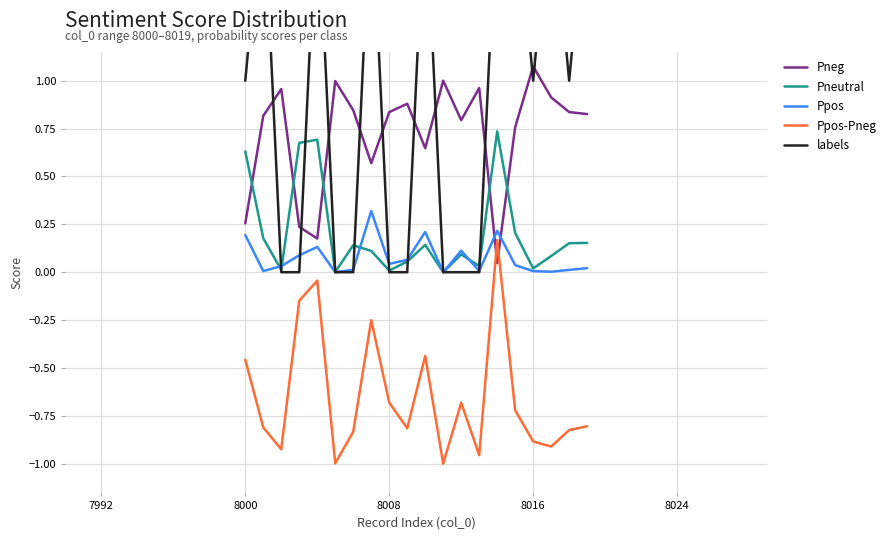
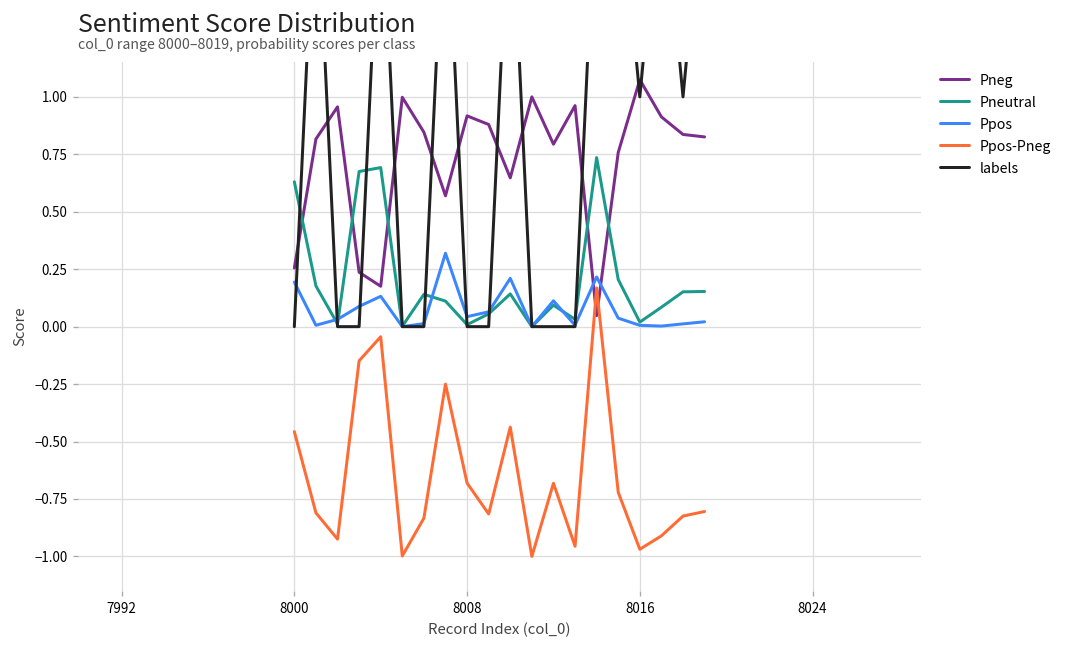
  {
    "Pneg": {
      "8000": 0.26,
-     "8008": 0.84,
+     "8008": 0.92,
      "8016": 1.07
    },
    "Pneutral": {
      "8000": 0.63,
      "8016": 0.02
    },
    "Ppos": {
      "8000": 0.19,
      "8008": 0.04,
      "8016": 0.01
    },
    "Ppos-Pneg": {
      "8000": -0.46,
      "8008": -0.68,
-     "8016": -0.88
+     "8016": -0.97
    },
    "labels": {
-     "8000": 1,
+     "8000": 0,
      "8016": 1
    }
  }
